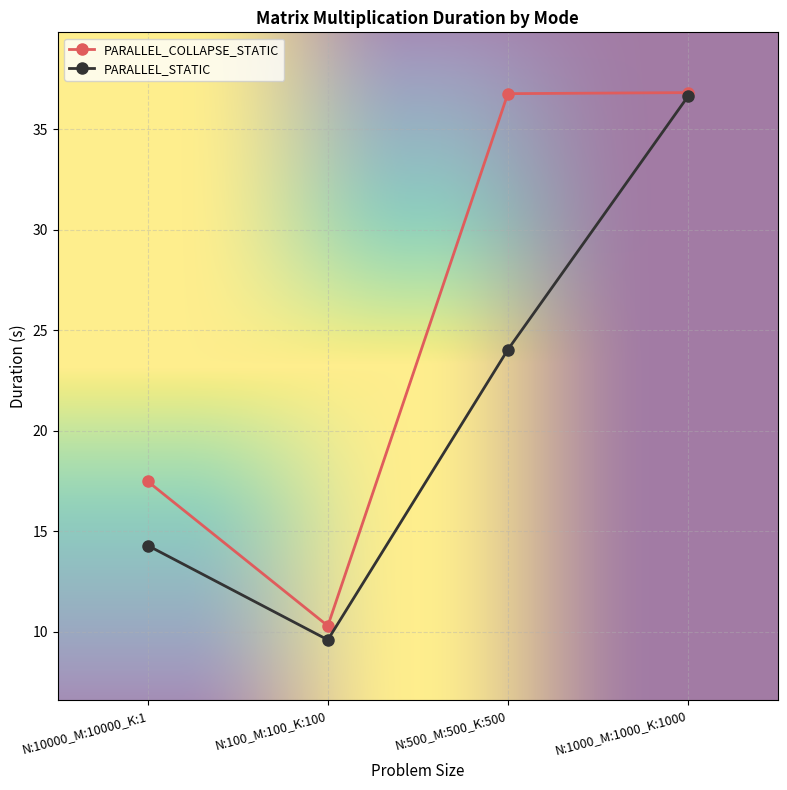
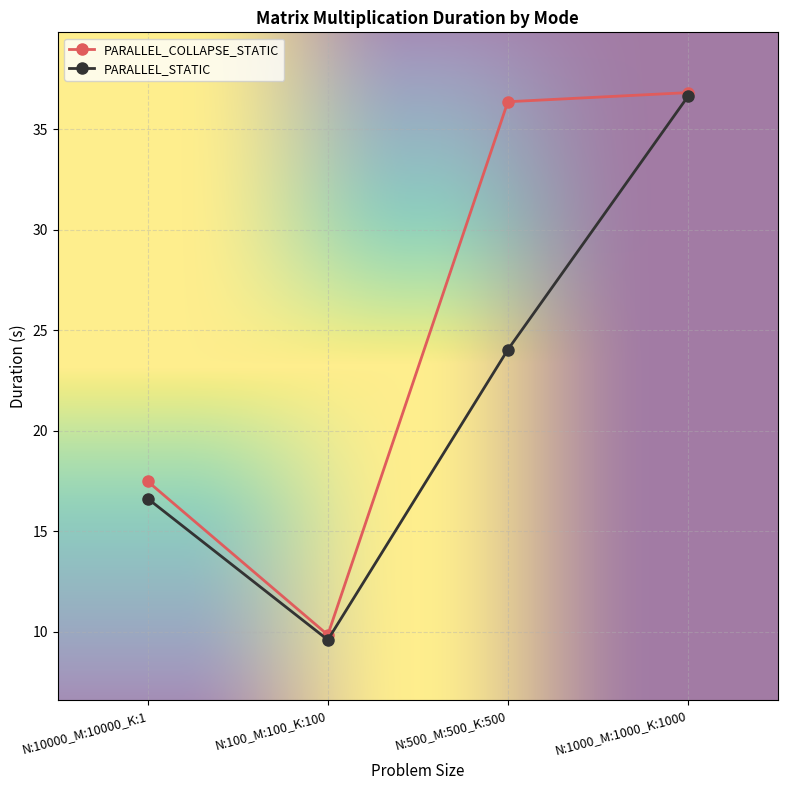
  {
    "PARALLEL_COLLAPSE_STATIC": {
      "N:10000_M:10000_K:1": 17.5,
-     "N:100_M:100_K:100": 10.3,
-     "N:500_M:500_K:500": 36.8,
+     "N:100_M:100_K:100": 9.8,
+     "N:500_M:500_K:500": 36.4,
      "N:1000_M:1000_K:1000": 36.8
    },
    "PARALLEL_STATIC": {
-     "N:10000_M:10000_K:1": 14.3,
+     "N:10000_M:10000_K:1": 16.6,
      "N:100_M:100_K:100": 9.6,
      "N:500_M:500_K:500": 24.0,
      "N:1000_M:1000_K:1000": 36.6
    }
  }
